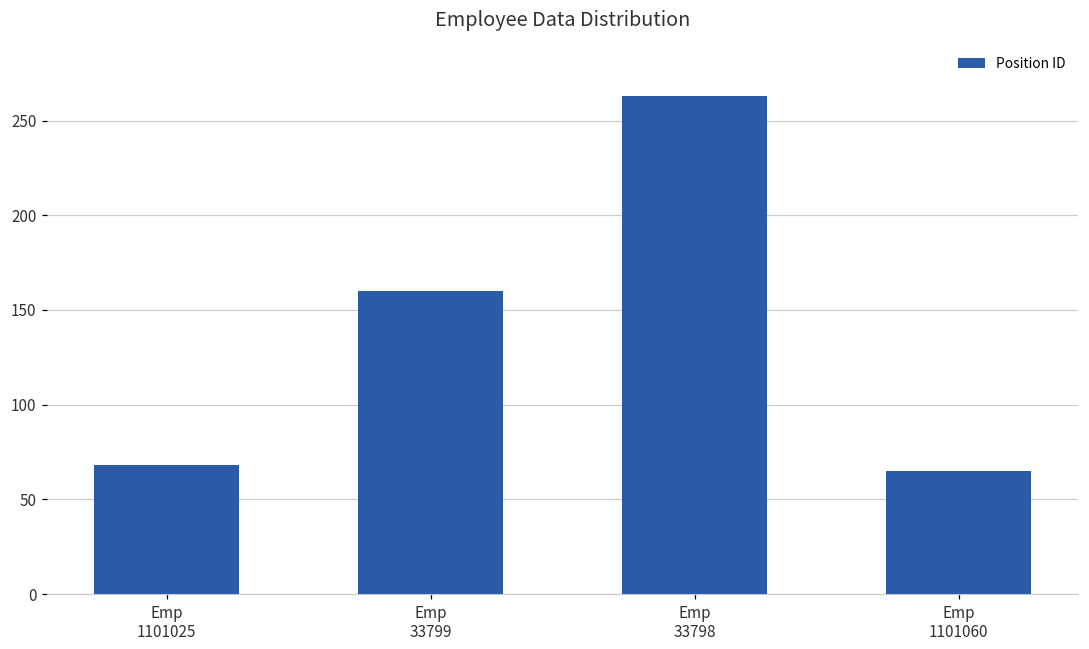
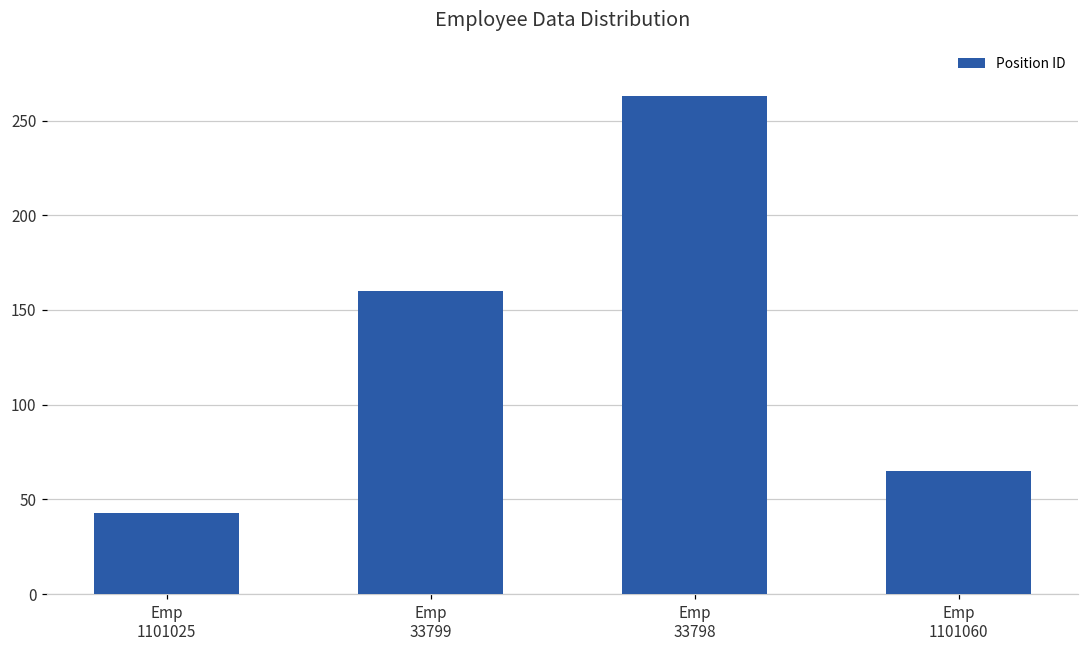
  {
-   "Emp 1101025": 68,
+   "Emp 1101025": 43,
    "Emp 33799": 160,
    "Emp 33798": 263,
    "Emp 1101060": 65
  }
